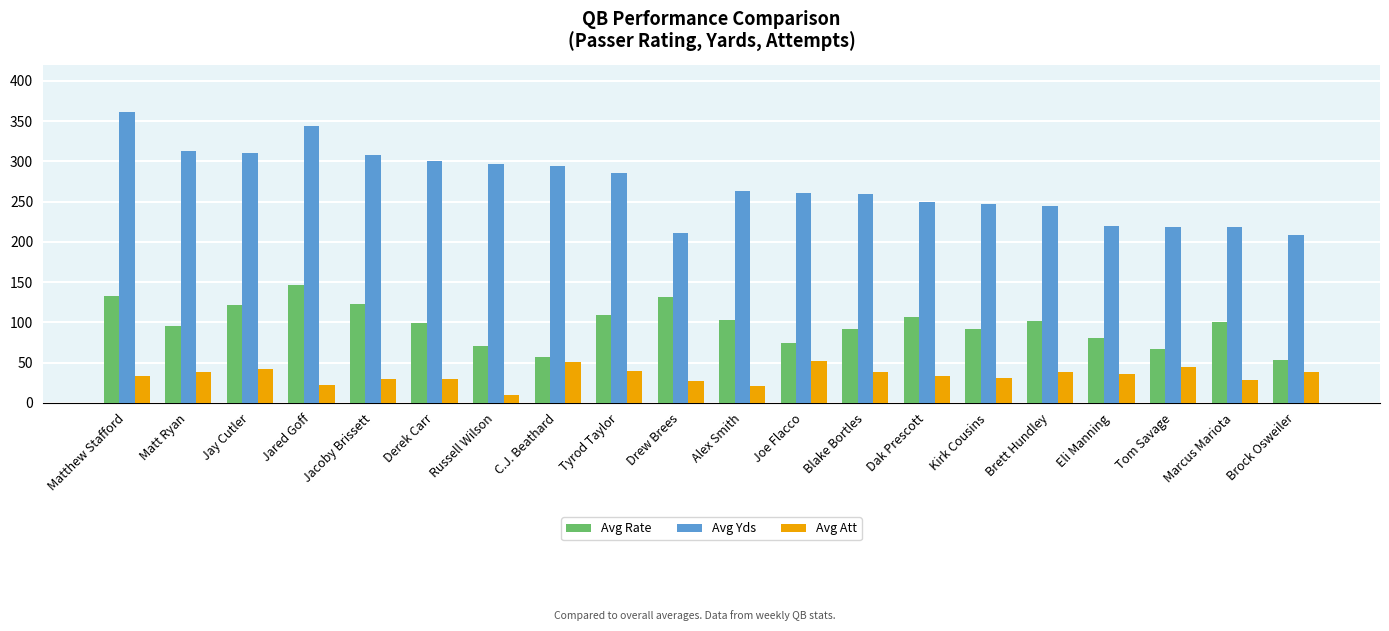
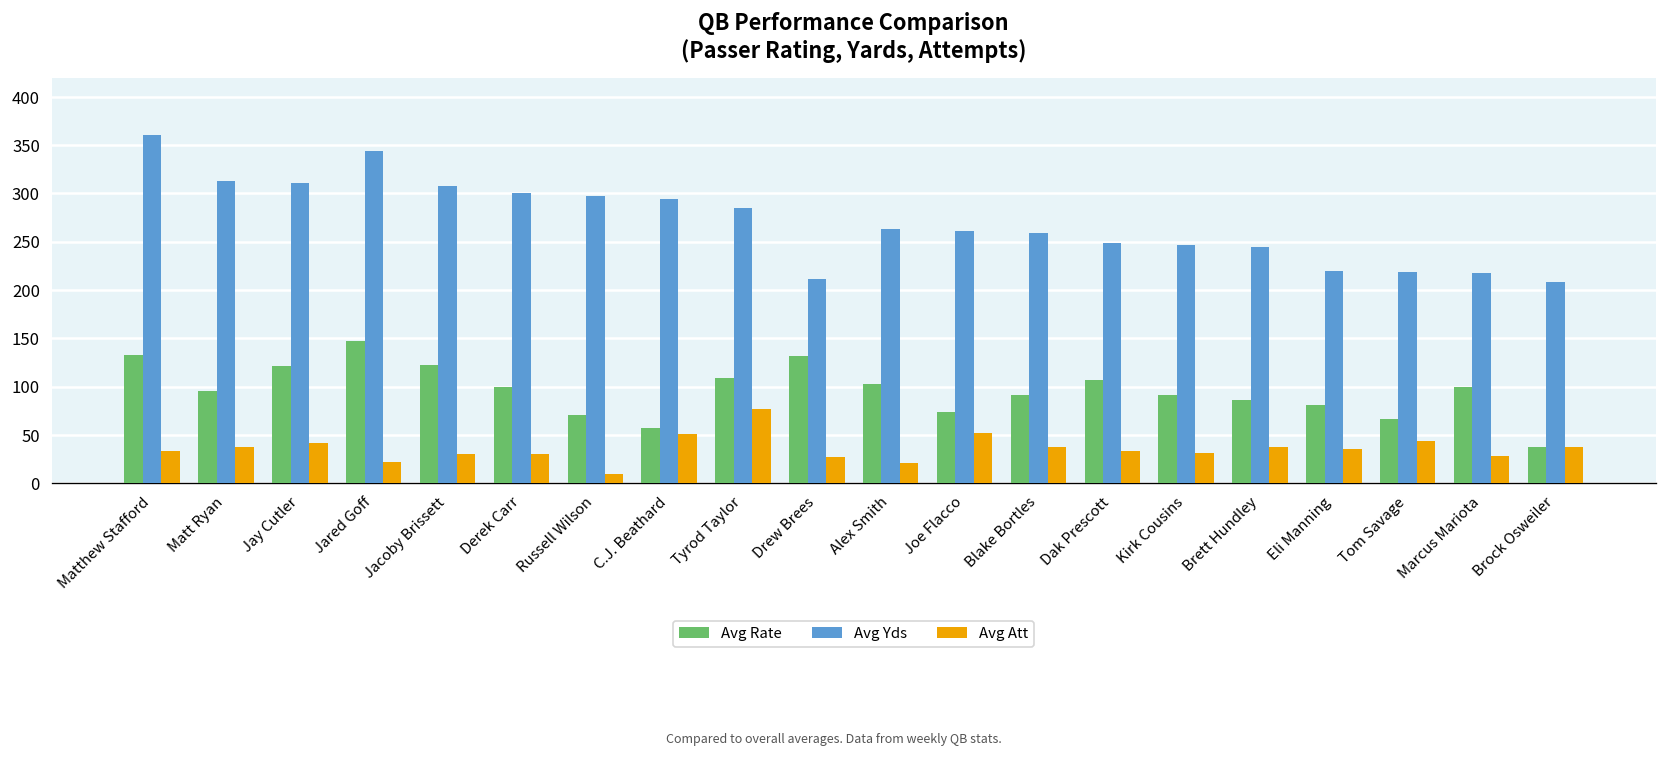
  {
    "Avg Rate": {
      "Matthew Stafford": 130,
      "Matt Ryan": 100,
      "Jay Cutler": 120,
      "Jared Goff": 150,
      "Jacoby Brissett": 120,
      "Derek Carr": 100,
      "Russell Wilson": 70,
      "C.J. Beathard": 60,
      "Tyrod Taylor": 110,
      "Drew Brees": 130,
      "Alex Smith": 100,
      "Joe Flacco": 70,
      "Blake Bortles": 90,
      "Dak Prescott": 110,
      "Kirk Cousins": 90,
-     "Brett Hundley": 100,
+     "Brett Hundley": 90,
      "Eli Manning": 80,
      "Tom Savage": 70,
      "Marcus Mariota": 100,
-     "Brock Osweiler": 50
+     "Brock Osweiler": 40
    },
    "Avg Yds": {
      "Matthew Stafford": 360,
      "Matt Ryan": 310,
      "Jay Cutler": 310,
      "Jared Goff": 340,
      "Jacoby Brissett": 310,
      "Derek Carr": 300,
      "Russell Wilson": 300,
      "C.J. Beathard": 290,
      "Tyrod Taylor": 290,
      "Drew Brees": 210,
      "Alex Smith": 260,
      "Joe Flacco": 260,
      "Blake Bortles": 260,
      "Dak Prescott": 250,
      "Kirk Cousins": 250,
      "Brett Hundley": 250,
      "Eli Manning": 220,
      "Tom Savage": 220,
      "Marcus Mariota": 220,
      "Brock Osweiler": 210
    },
    "Avg Att": {
      "Matthew Stafford": 30,
      "Matt Ryan": 40,
      "Jay Cutler": 40,
      "Jared Goff": 20,
      "Jacoby Brissett": 30,
      "Derek Carr": 30,
      "Russell Wilson": 10,
      "C.J. Beathard": 50,
-     "Tyrod Taylor": 40,
+     "Tyrod Taylor": 80,
      "Drew Brees": 30,
      "Alex Smith": 20,
      "Joe Flacco": 50,
      "Blake Bortles": 40,
      "Dak Prescott": 30,
      "Kirk Cousins": 30,
      "Brett Hundley": 40,
      "Eli Manning": 40,
      "Tom Savage": 40,
      "Marcus Mariota": 30,
      "Brock Osweiler": 40
    }
  }
